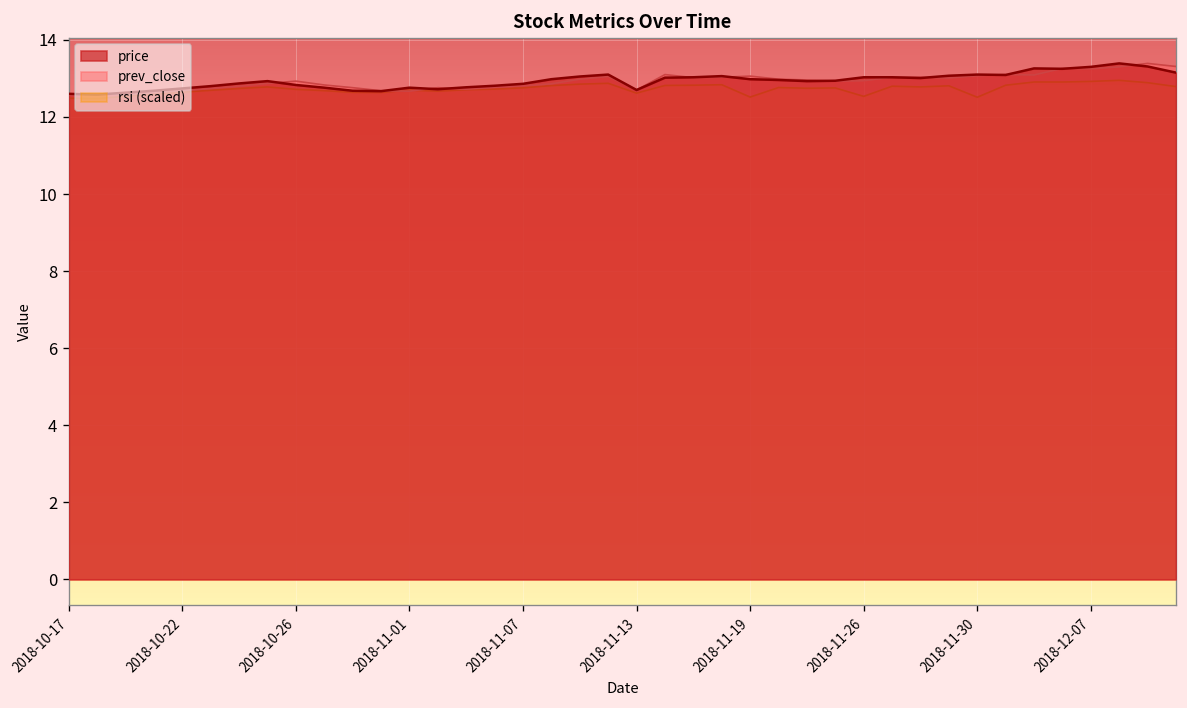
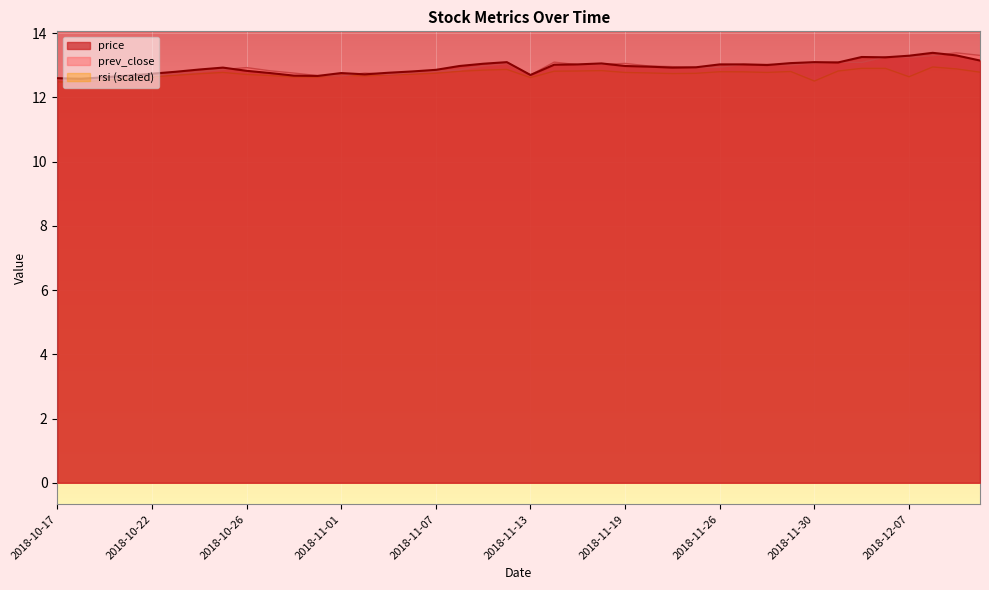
  {
    "price": {
      "2018-10-26": 12.8,
      "2018-11-19": 13.0,
      "2018-11-26": 13.0
    },
    "prev_close": {
      "2018-10-26": 12.9,
      "2018-11-19": 13.1,
      "2018-11-26": 12.9
    },
    "rsi (scaled)": {
      "2018-10-26": 12.7,
      "2018-11-13": 12.6,
-     "2018-11-19": 12.5,
-     "2018-11-26": 12.5,
+     "2018-11-19": 12.8,
+     "2018-11-26": 12.8,
      "2018-11-30": 12.5,
-     "2018-12-07": 12.9
+     "2018-12-07": 12.6
    }
  }
